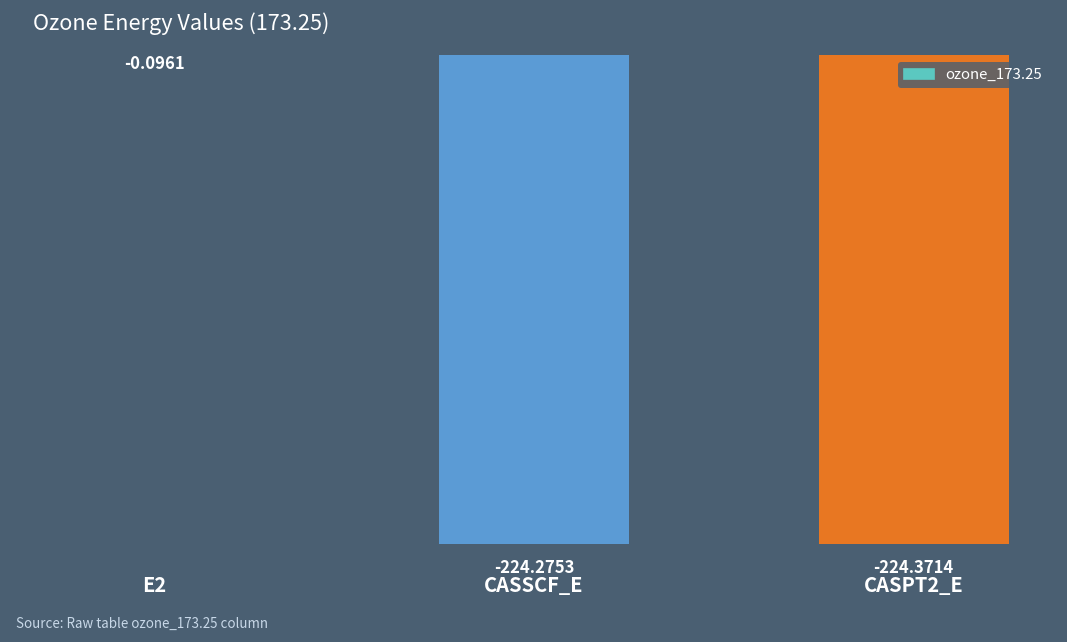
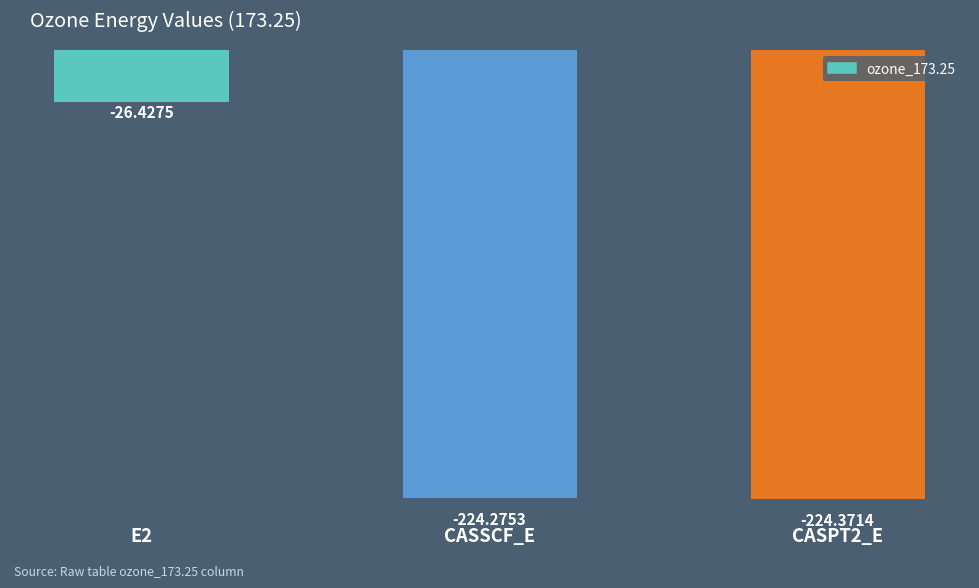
  {
-   "E2": -0.0961,
+   "E2": -26.4275,
    "CASSCF_E": -224.2753,
    "CASPT2_E": -224.3714
  }
